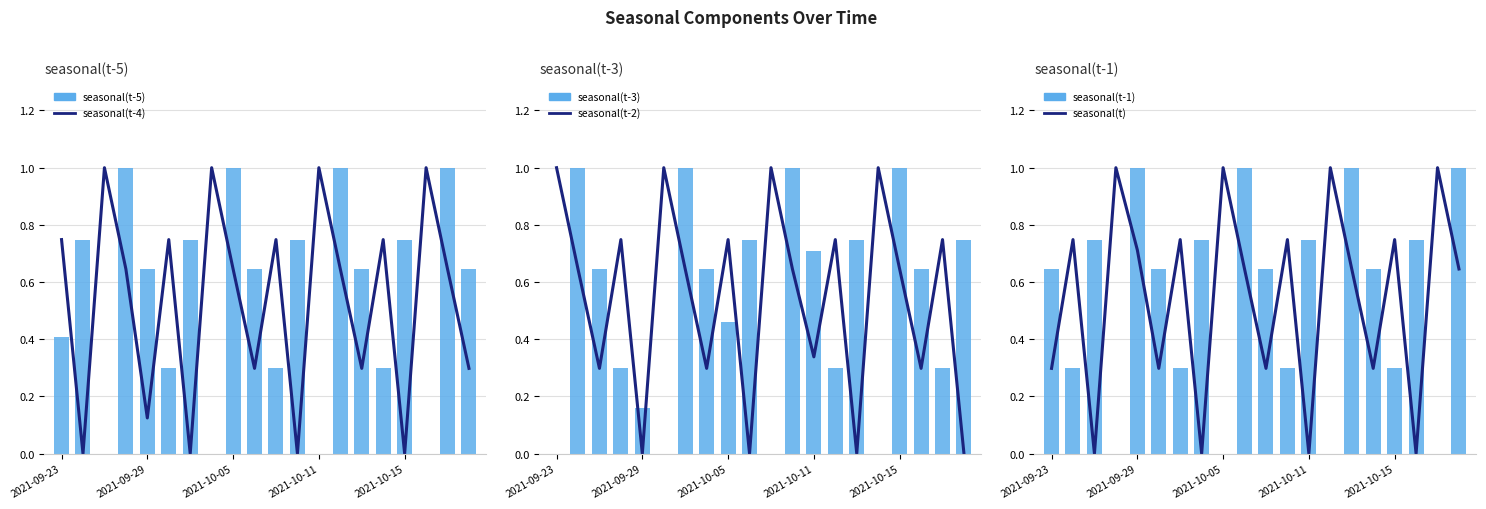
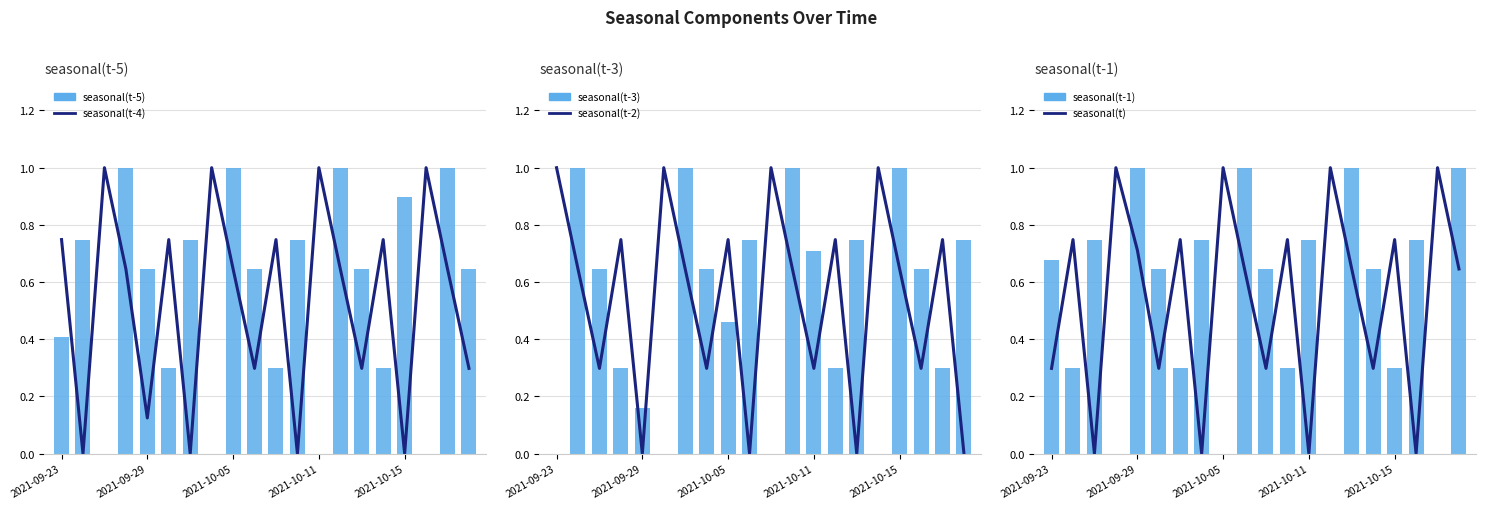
  {
    "seasonal(t-5)": {
      "seasonal(t-4)": {
        "2021-09-23": 0.75,
        "2021-09-29": 0.12,
        "2021-10-05": 0.65,
        "2021-10-11": 1.00,
        "2021-10-15": 0.00
      },
      "seasonal(t-5)": {
        "2021-09-23": 0.41,
        "2021-09-29": 0.65,
        "2021-10-05": 1.00,
        "2021-10-11": 0.00,
-       "2021-10-15": 0.75
+       "2021-10-15": 0.90
      }
    },
    "seasonal(t-3)": {
      "seasonal(t-2)": {
        "2021-09-23": 1.00,
        "2021-09-29": 0.00,
        "2021-10-05": 0.75,
-       "2021-10-11": 0.34,
+       "2021-10-11": 0.30,
        "2021-10-15": 0.65
      },
      "seasonal(t-3)": {
        "2021-09-23": 0.00,
        "2021-09-29": 0.16,
        "2021-10-05": 0.46,
        "2021-10-11": 0.71,
        "2021-10-15": 1.00
      }
    },
    "seasonal(t-1)": {
      "seasonal(t-1)": {
-       "2021-09-23": 0.65,
+       "2021-09-23": 0.68,
        "2021-09-29": 1.00,
        "2021-10-05": 0.00,
        "2021-10-11": 0.75,
        "2021-10-15": 0.30
      },
      "seasonal(t)": {
        "2021-09-23": 0.30,
        "2021-09-29": 0.71,
        "2021-10-05": 1.00,
        "2021-10-11": 0.00,
        "2021-10-15": 0.75
      }
    }
  }
